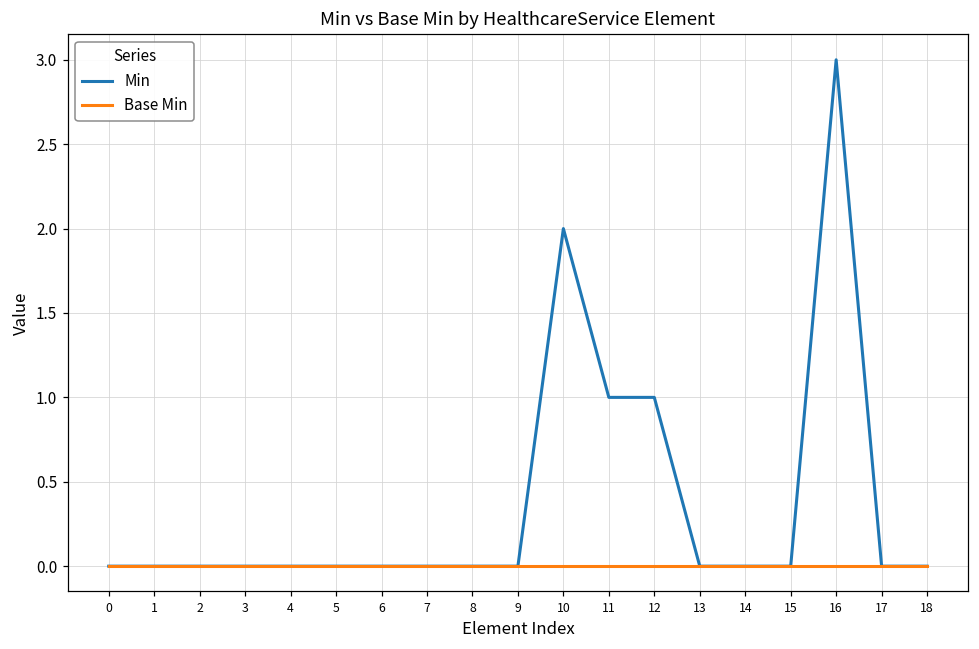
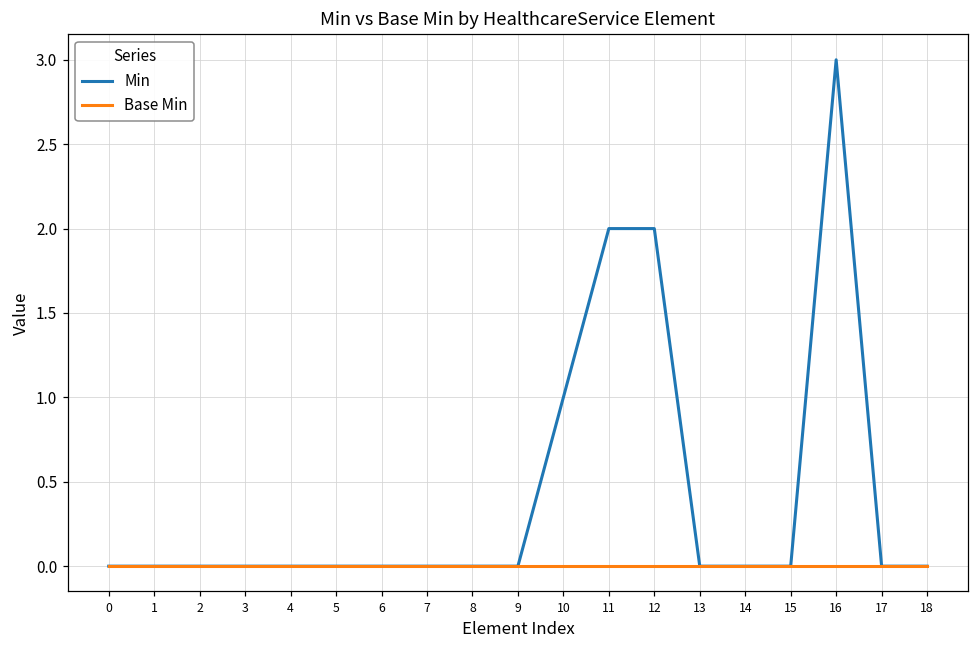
  {
    "Min": {
-     "10": 2,
-     "11": 1,
-     "12": 1,
+     "10": 1,
+     "11": 2,
+     "12": 2,
      "16": 3
    },
    "Base Min": {
      "10": 0,
      "11": 0,
      "12": 0,
      "16": 0
    }
  }
